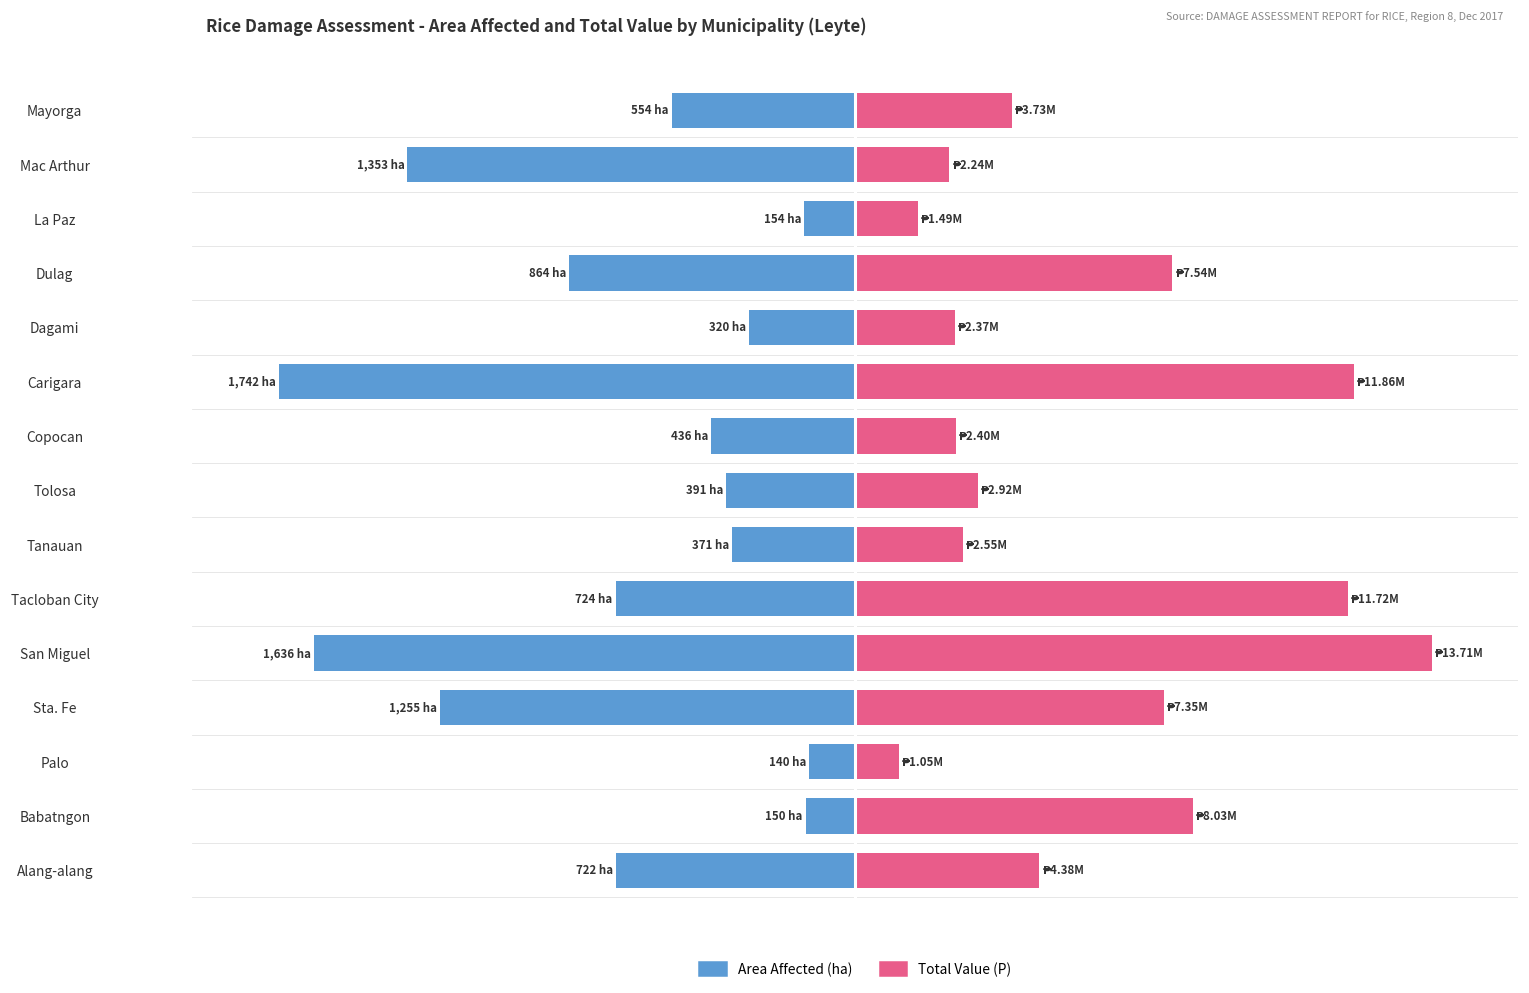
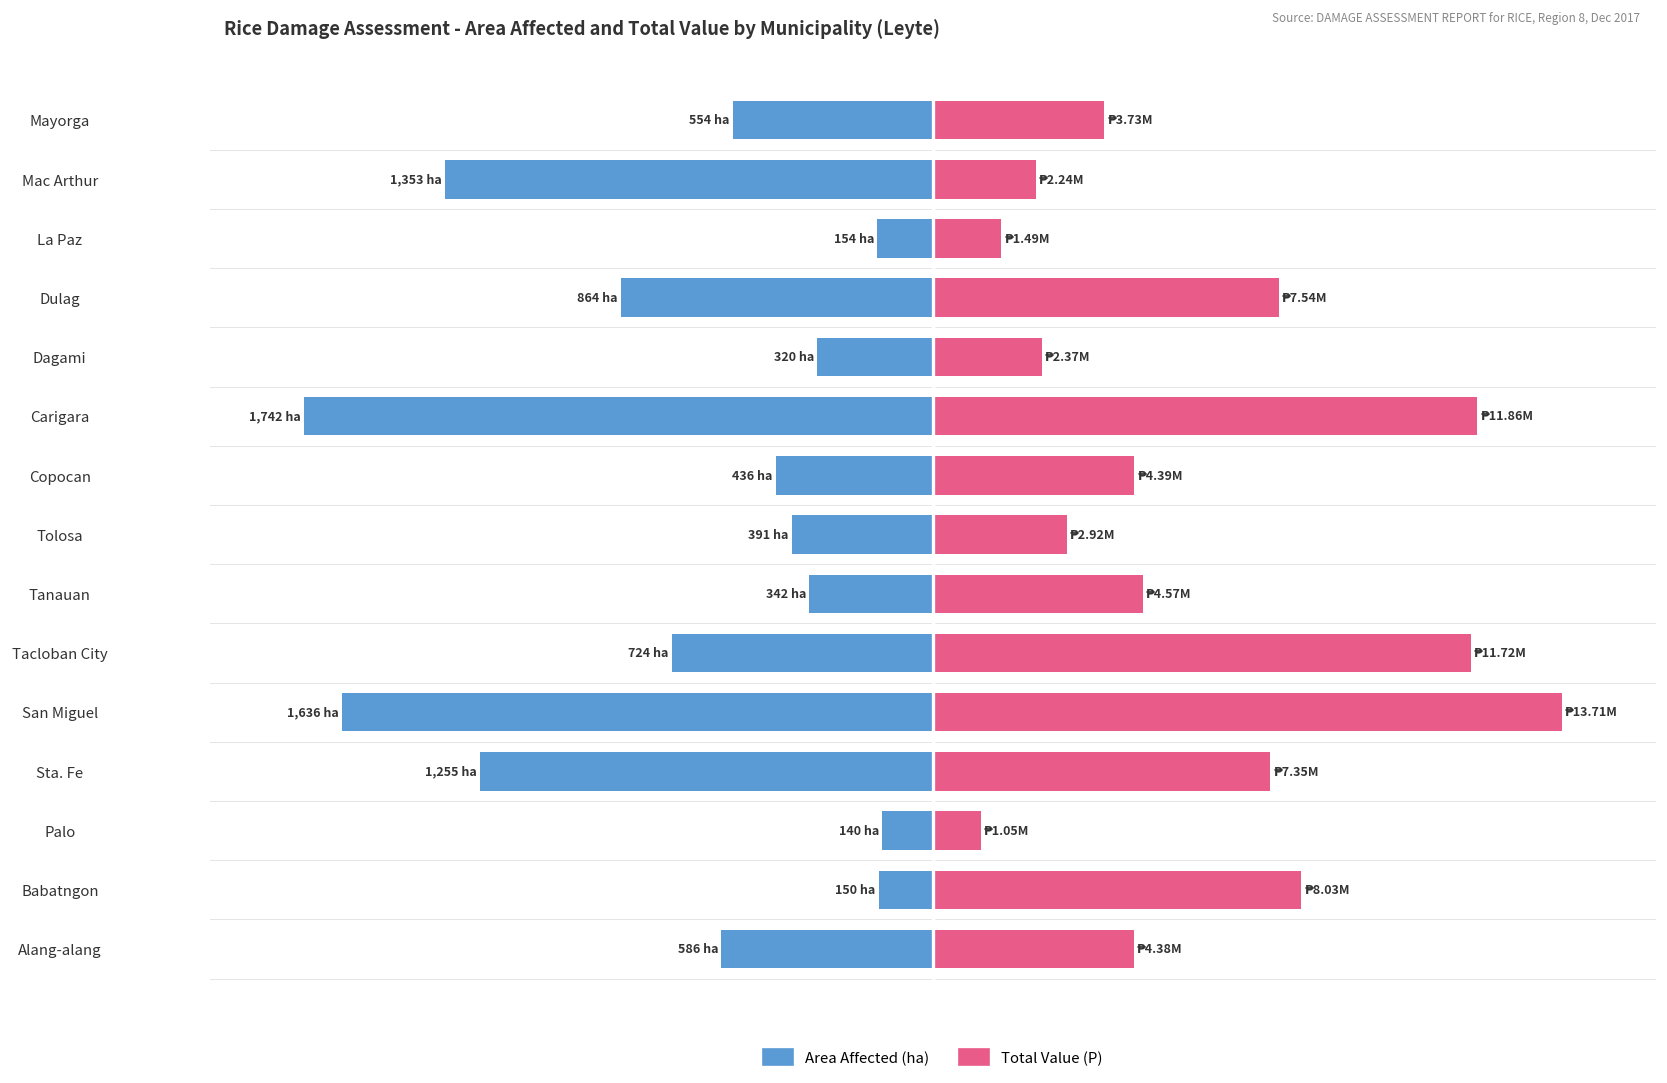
  {
    "Area Affected (ha)": {
-     "Tanauan": "371",
-     "Alang-alang": "722"
+     "Tanauan": "342",
+     "Alang-alang": "586"
    },
    "Total Value (P)": {
-     "Copocan": "2.40M",
-     "Tanauan": "2.55M"
+     "Copocan": "4.39M",
+     "Tanauan": "4.57M"
    }
  }
